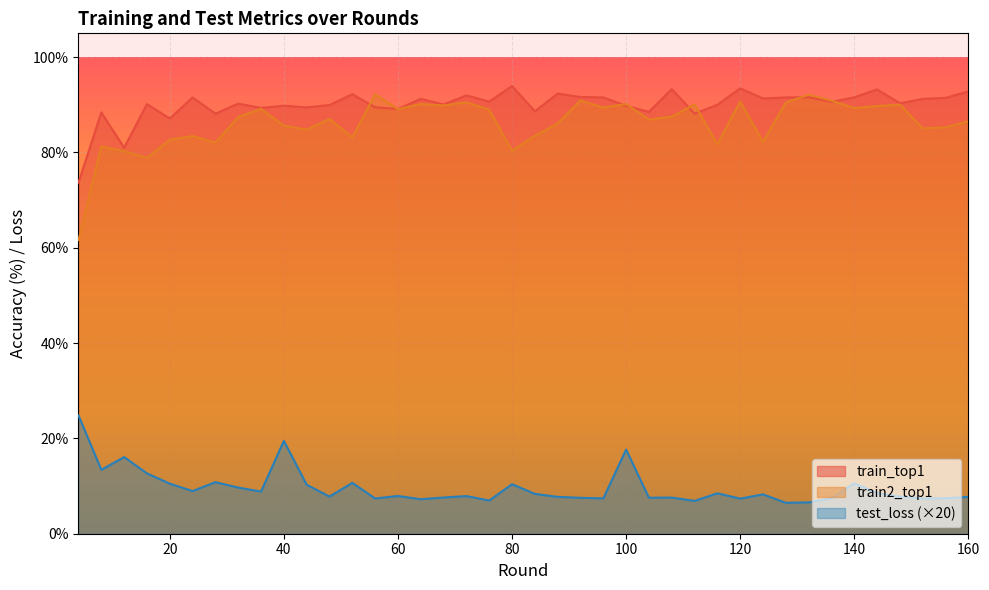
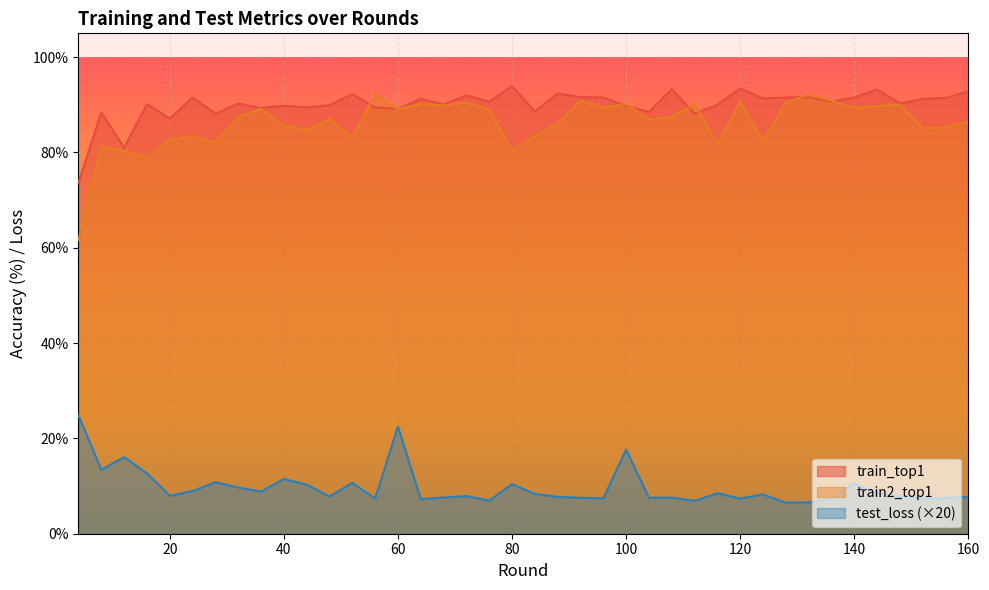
  {
    "test_loss (×20)": {
-     "20": "11%",
-     "40": "19%",
-     "60": "8%",
+     "20": "8%",
+     "40": "11%",
+     "60": "22%",
      "80": "10%",
      "100": "18%",
      "120": "7%",
      "160": "8%"
    }
  }
